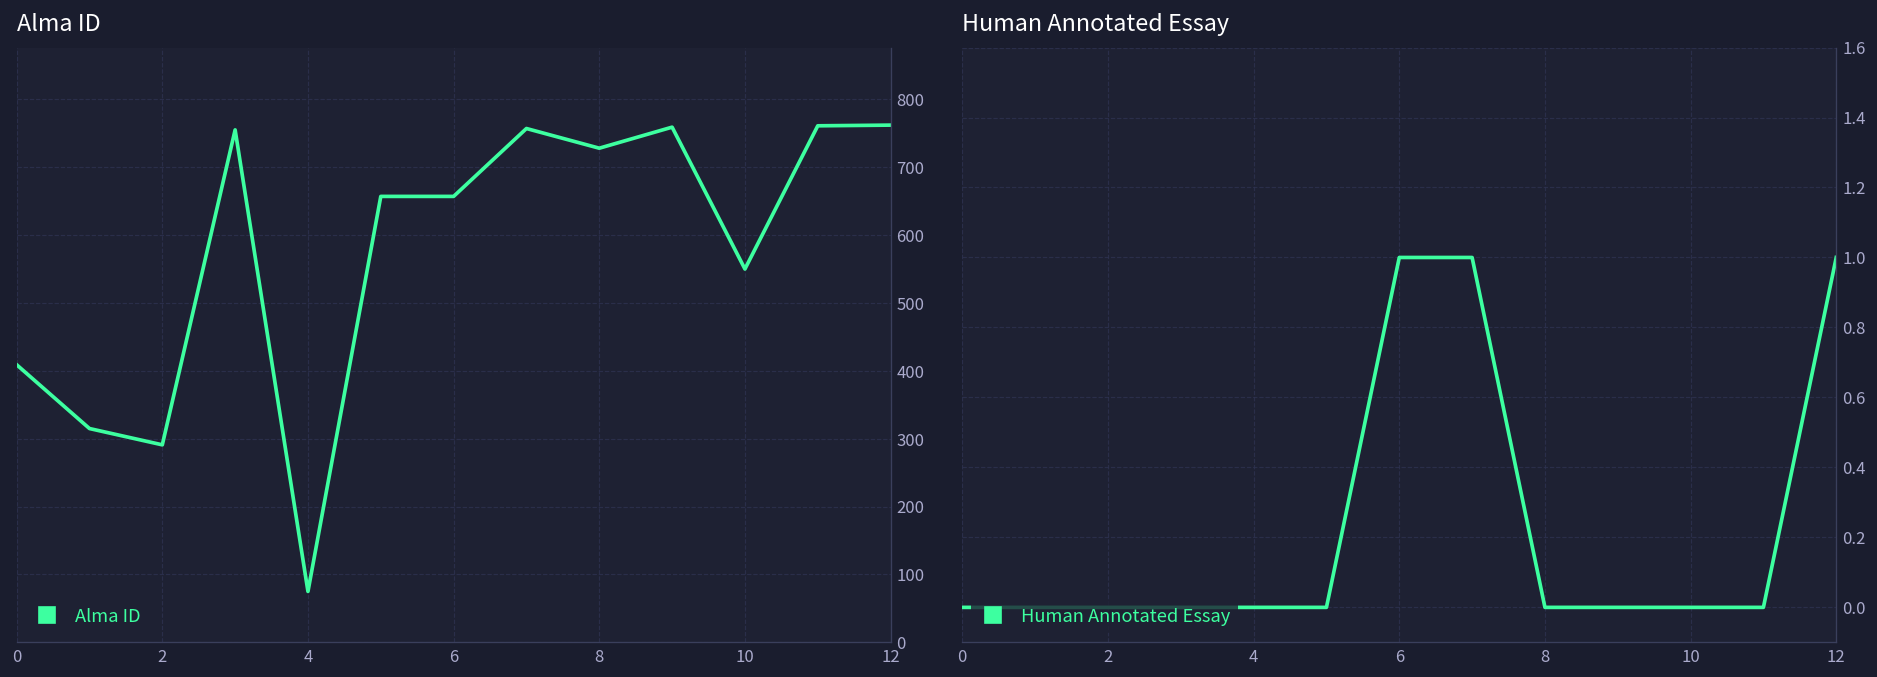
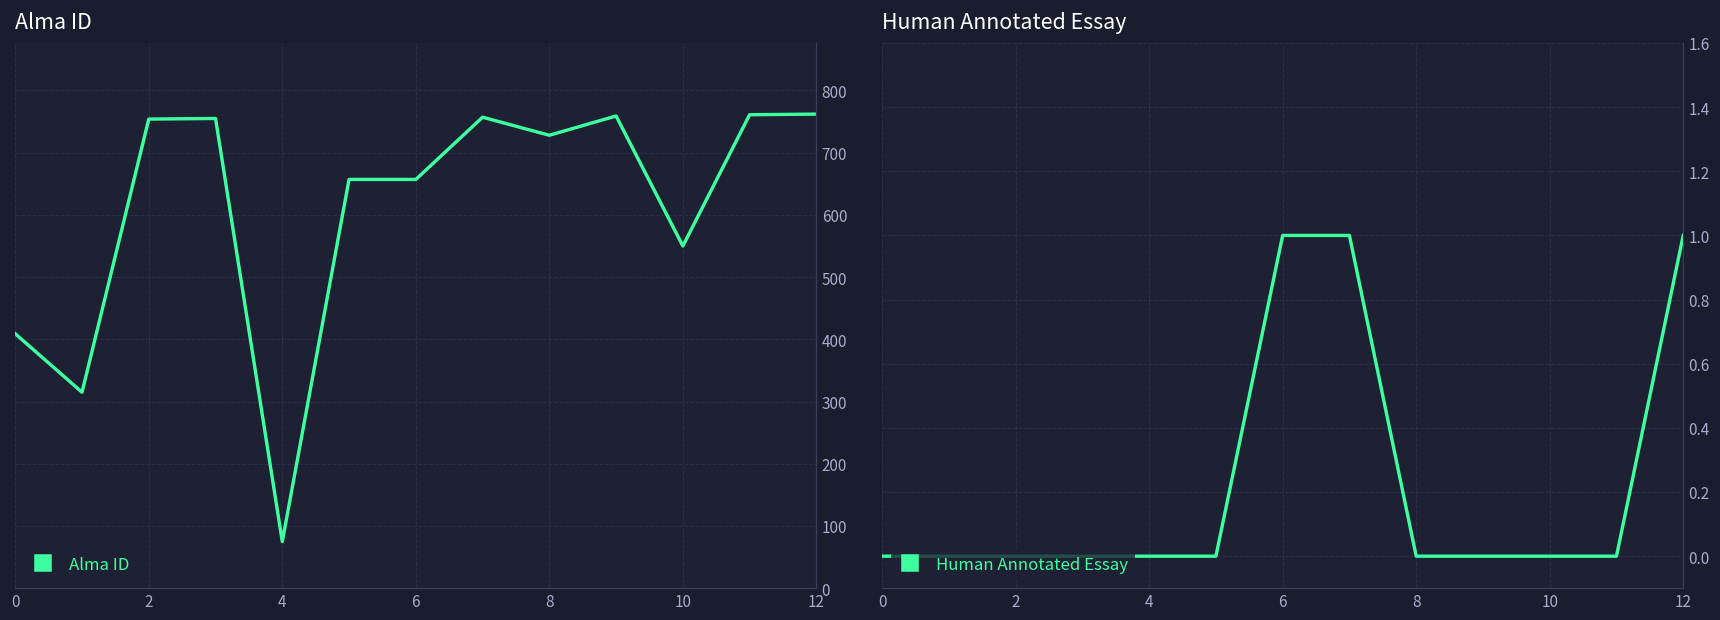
  {
    "Alma ID": {
      "0": 410,
-     "2": 290,
+     "2": 750,
      "4": 80,
      "6": 660,
      "8": 730,
      "10": 550,
      "12": 760
    },
    "Human Annotated Essay": {
      "0": 0.00,
      "4": 0.00,
      "6": 1.00,
      "8": 0.00,
      "10": 0.00,
      "12": 1.00
    }
  }
